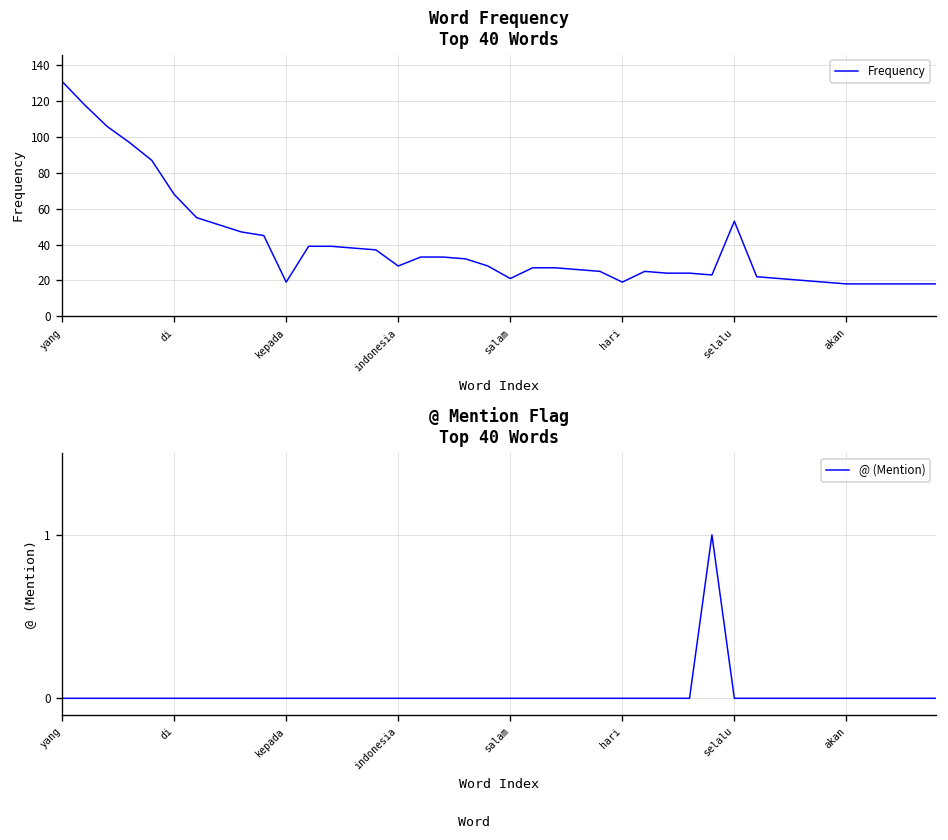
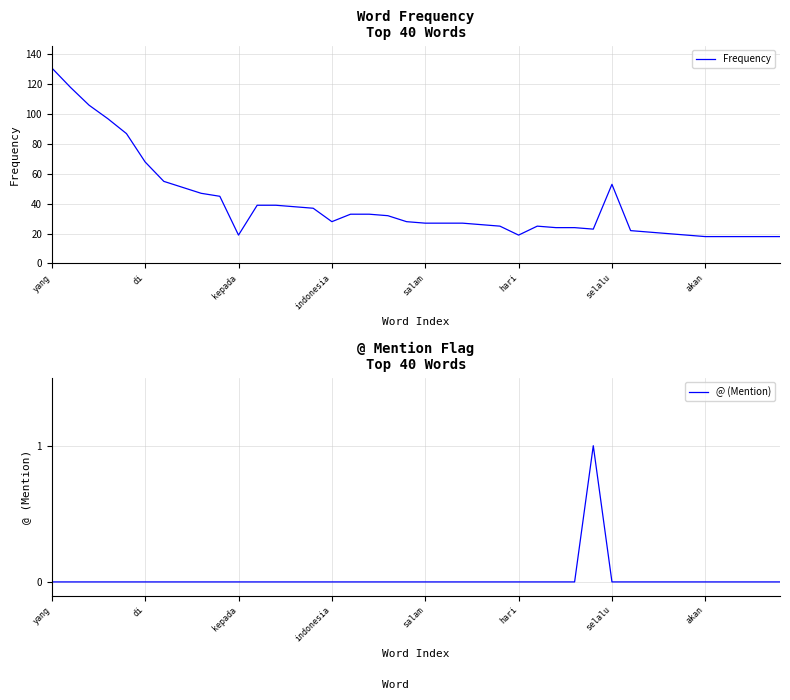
  {
    "Word Frequency Top 40 Words": {
      "yang": 131,
      "di": 68,
      "kepada": 19,
      "indonesia": 28,
-     "salam": 21,
+     "salam": 27,
      "hari": 19,
      "selalu": 53,
      "akan": 18
    },
    "@ Mention Flag Top 40 Words": {
      "yang": 0.00,
      "di": 0.00,
      "kepada": 0.00,
      "indonesia": 0.00,
      "salam": 0.00,
      "hari": 0.00,
      "selalu": 0.00,
      "akan": 0.00
    }
  }
